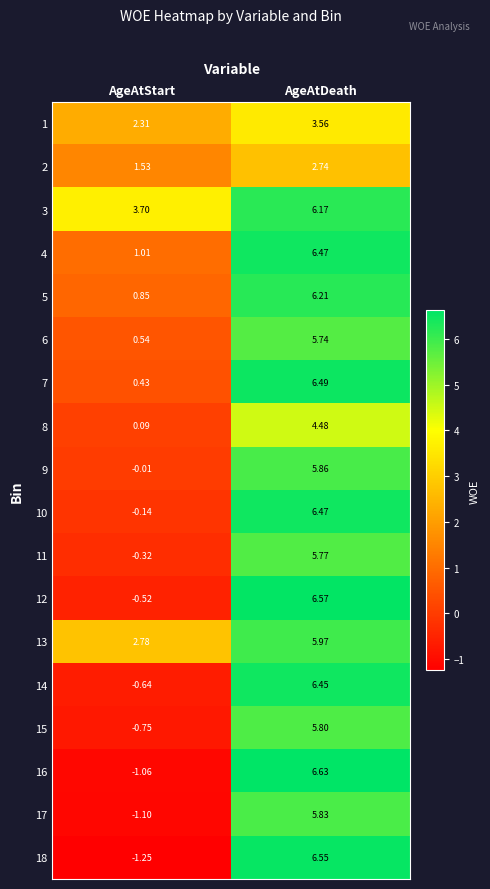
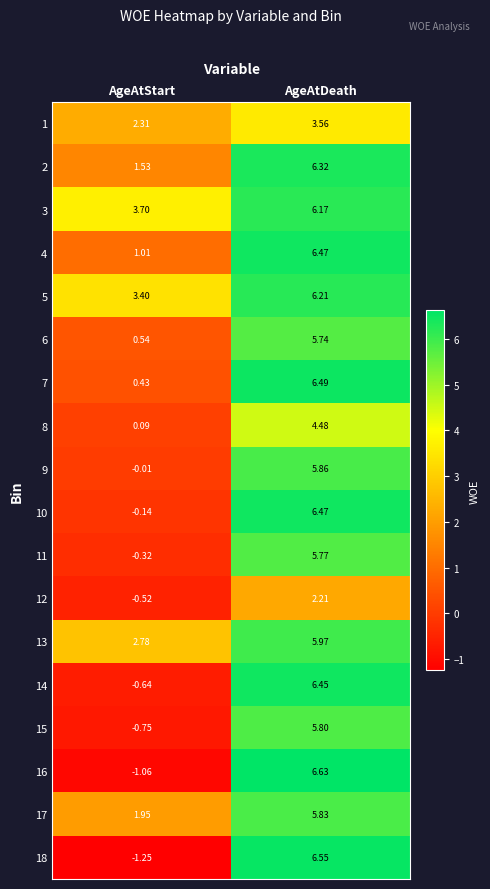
  {
    "1": {
      "AgeAtStart": 2.31,
      "AgeAtDeath": 3.56
    },
    "2": {
      "AgeAtStart": 1.53,
-     "AgeAtDeath": 2.74
+     "AgeAtDeath": 6.32
    },
    "3": {
      "AgeAtStart": 3.70,
      "AgeAtDeath": 6.17
    },
    "4": {
      "AgeAtStart": 1.01,
      "AgeAtDeath": 6.47
    },
    "5": {
-     "AgeAtStart": 0.85,
+     "AgeAtStart": 3.40,
      "AgeAtDeath": 6.21
    },
    "6": {
      "AgeAtStart": 0.54,
      "AgeAtDeath": 5.74
    },
    "7": {
      "AgeAtStart": 0.43,
      "AgeAtDeath": 6.49
    },
    "8": {
      "AgeAtStart": 0.09,
      "AgeAtDeath": 4.48
    },
    "9": {
      "AgeAtStart": -0.01,
      "AgeAtDeath": 5.86
    },
    "10": {
      "AgeAtStart": -0.14,
      "AgeAtDeath": 6.47
    },
    "11": {
      "AgeAtStart": -0.32,
      "AgeAtDeath": 5.77
    },
    "12": {
      "AgeAtStart": -0.52,
-     "AgeAtDeath": 6.57
+     "AgeAtDeath": 2.21
    },
    "13": {
      "AgeAtStart": 2.78,
      "AgeAtDeath": 5.97
    },
    "14": {
      "AgeAtStart": -0.64,
      "AgeAtDeath": 6.45
    },
    "15": {
      "AgeAtStart": -0.75,
      "AgeAtDeath": 5.80
    },
    "16": {
      "AgeAtStart": -1.06,
      "AgeAtDeath": 6.63
    },
    "17": {
-     "AgeAtStart": -1.10,
+     "AgeAtStart": 1.95,
      "AgeAtDeath": 5.83
    },
    "18": {
      "AgeAtStart": -1.25,
      "AgeAtDeath": 6.55
    }
  }
